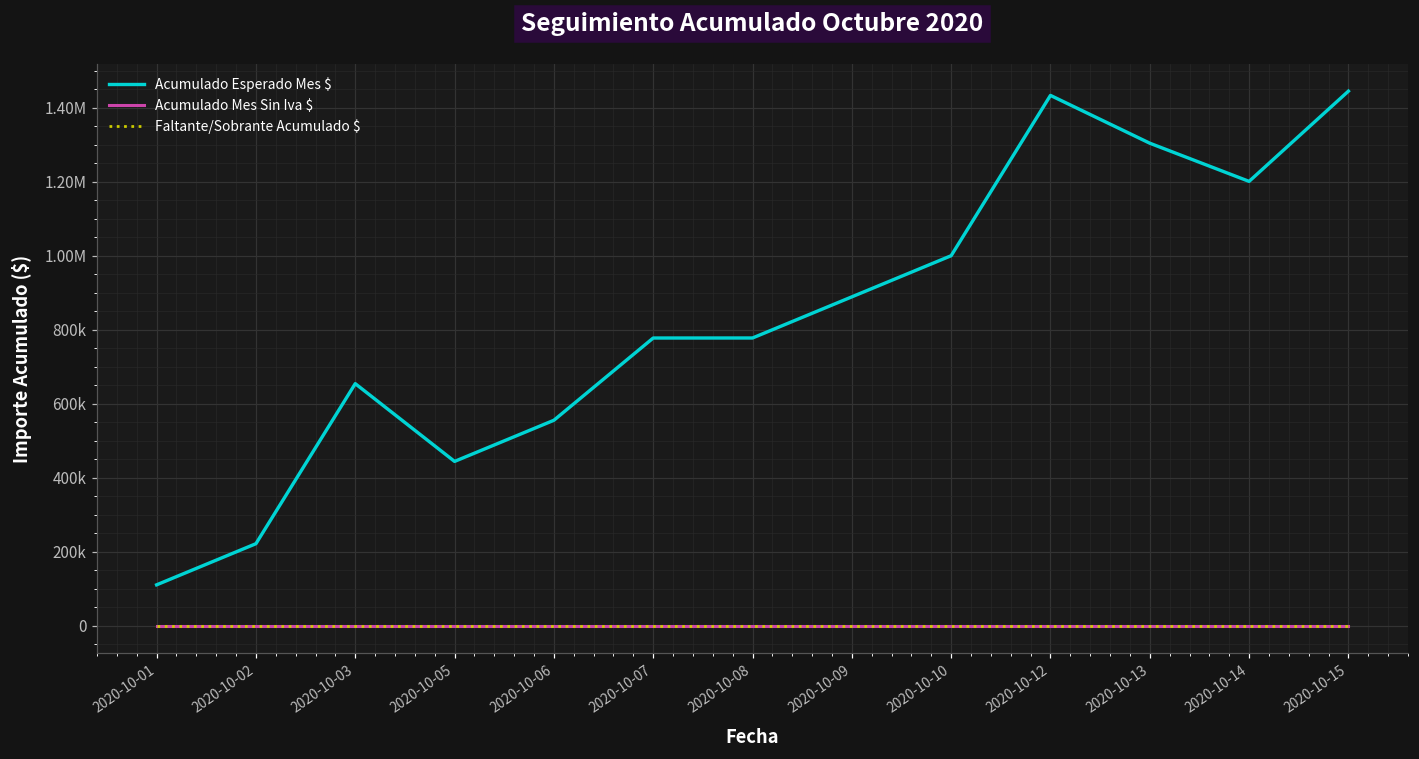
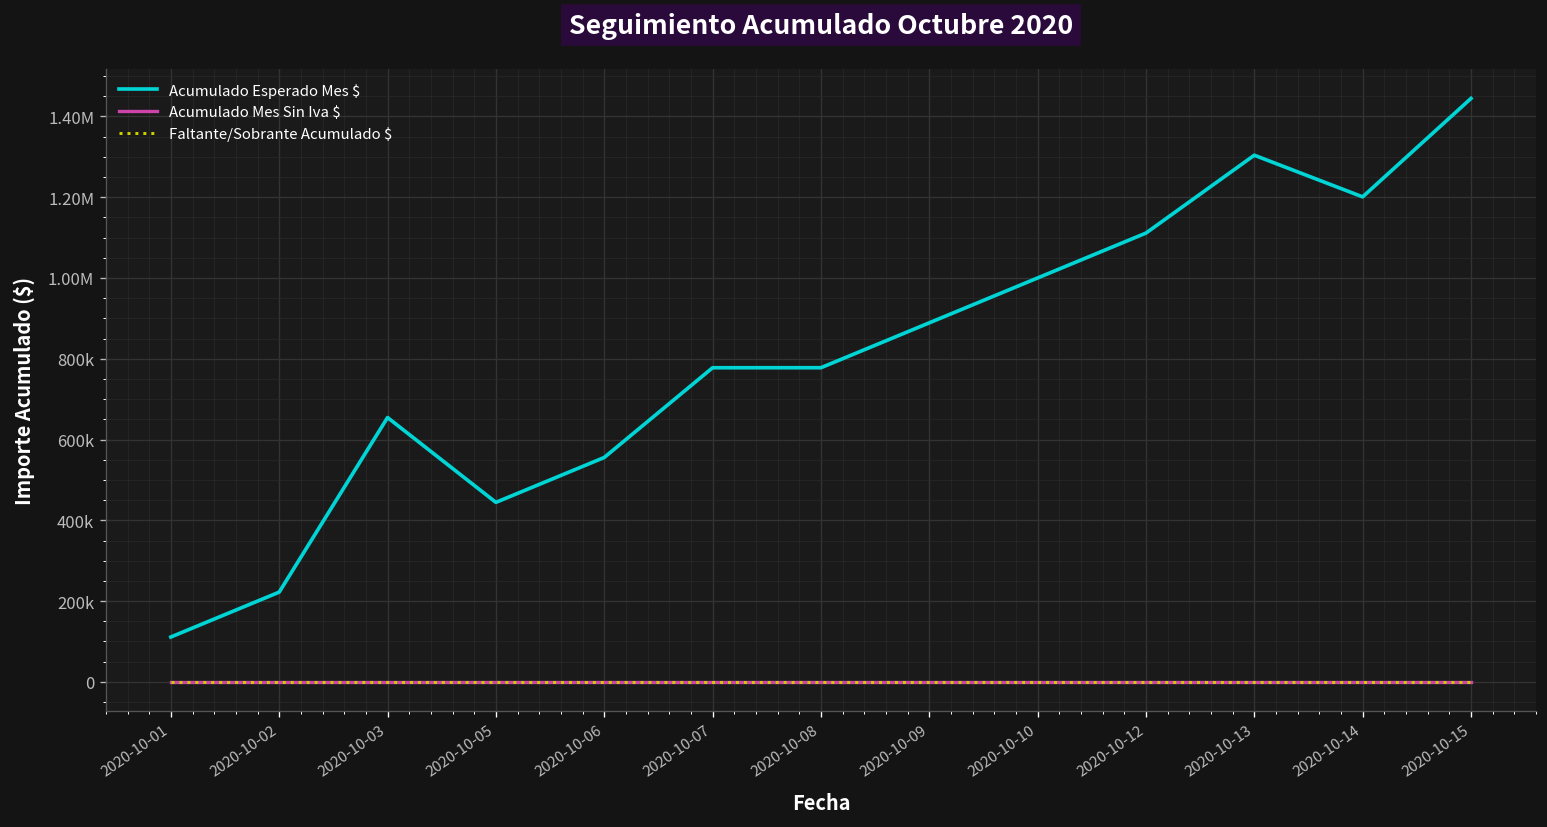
  {
    "Acumulado Esperado Mes $": {
      "2020-10-01": 110000,
      "2020-10-02": 220000,
      "2020-10-03": 650000,
      "2020-10-05": 440000,
      "2020-10-06": 560000,
      "2020-10-07": 780000,
      "2020-10-08": 780000,
      "2020-10-09": 890000,
      "2020-10-10": 1000000,
-     "2020-10-12": 1430000,
+     "2020-10-12": 1110000,
      "2020-10-13": 1300000,
      "2020-10-14": 1200000,
      "2020-10-15": 1440000
    },
    "Faltante/Sobrante Acumulado $": {
      "2020-10-01": 0,
      "2020-10-02": 0,
      "2020-10-03": 0,
      "2020-10-05": 0,
      "2020-10-06": 0,
      "2020-10-07": 0,
      "2020-10-08": 0,
      "2020-10-09": 0,
      "2020-10-10": 0,
      "2020-10-12": 0,
      "2020-10-13": 0,
      "2020-10-14": 0,
      "2020-10-15": 0
    }
  }
